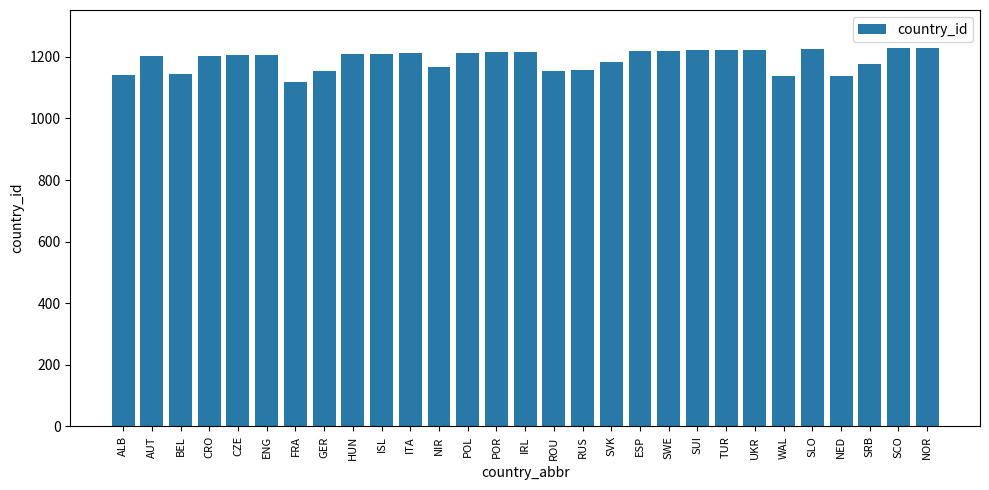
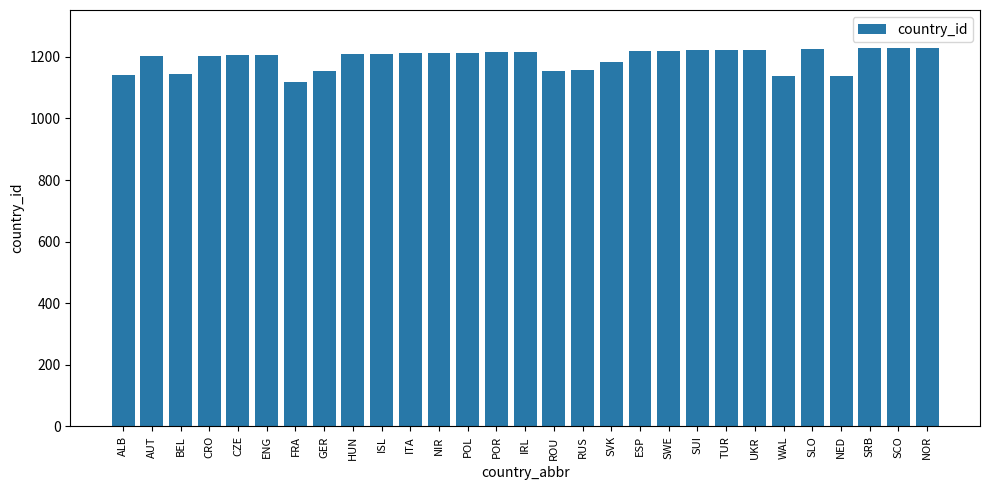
  {
    "ALB": 1140,
    "AUT": 1200,
    "BEL": 1140,
    "CRO": 1200,
    "CZE": 1210,
    "ENG": 1210,
    "FRA": 1120,
    "GER": 1150,
    "HUN": 1210,
    "ISL": 1210,
    "ITA": 1210,
-   "NIR": 1170,
+   "NIR": 1210,
    "POL": 1210,
    "POR": 1210,
    "IRL": 1220,
    "ROU": 1160,
    "RUS": 1160,
    "SVK": 1180,
    "ESP": 1220,
    "SWE": 1220,
    "SUI": 1220,
    "TUR": 1220,
    "UKR": 1220,
    "WAL": 1140,
    "SLO": 1230,
    "NED": 1140,
-   "SRB": 1180,
+   "SRB": 1230,
    "SCO": 1230,
    "NOR": 1230
  }
